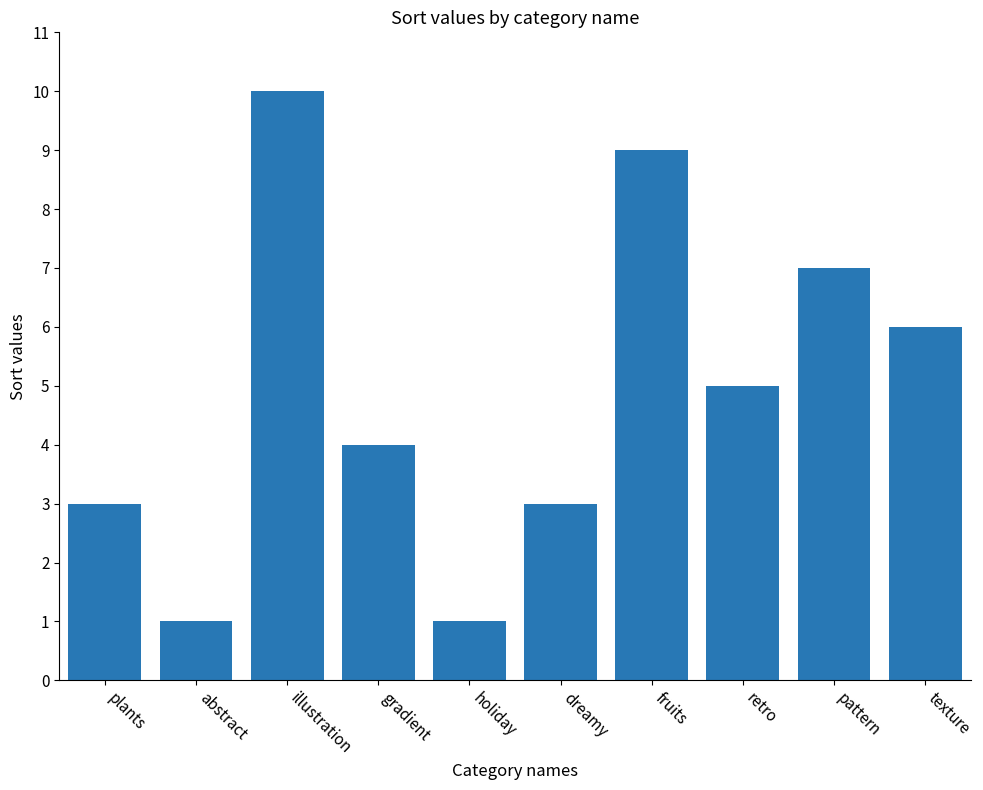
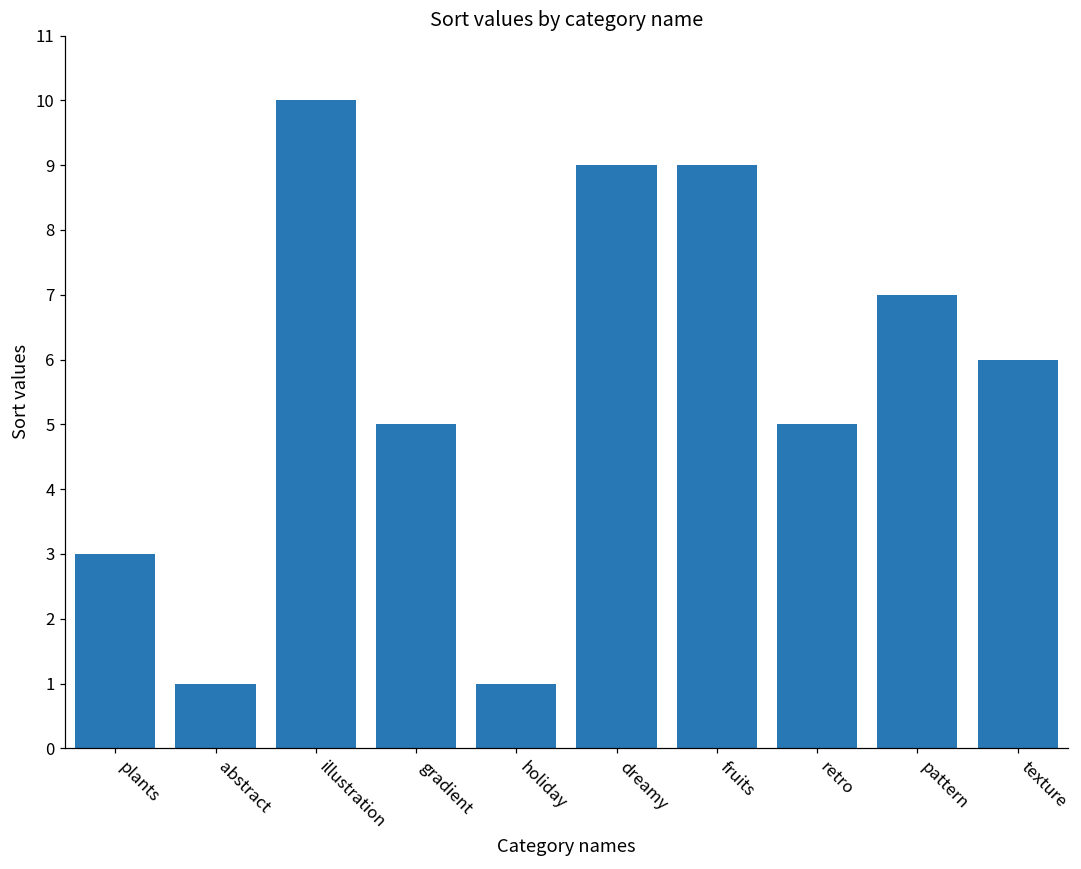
  {
    "plants": 3,
    "abstract": 1,
    "illustration": 10,
-   "gradient": 4,
+   "gradient": 5,
    "holiday": 1,
-   "dreamy": 3,
+   "dreamy": 9,
    "fruits": 9,
    "retro": 5,
    "pattern": 7,
    "texture": 6
  }
